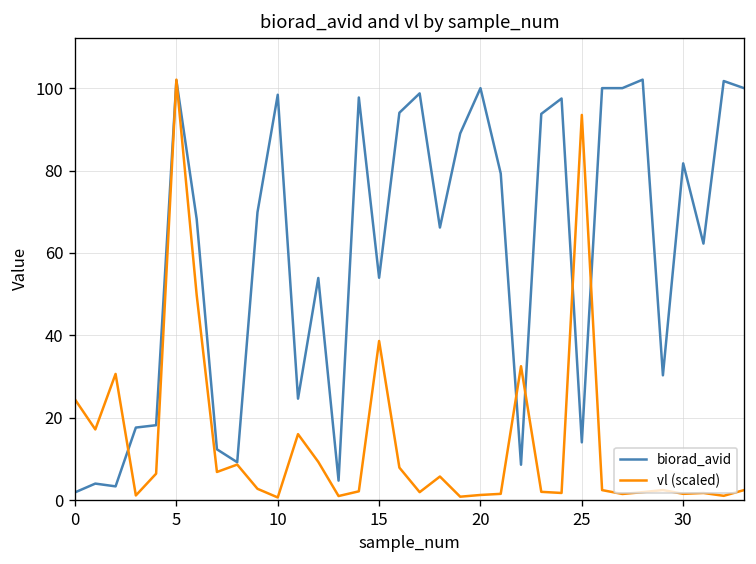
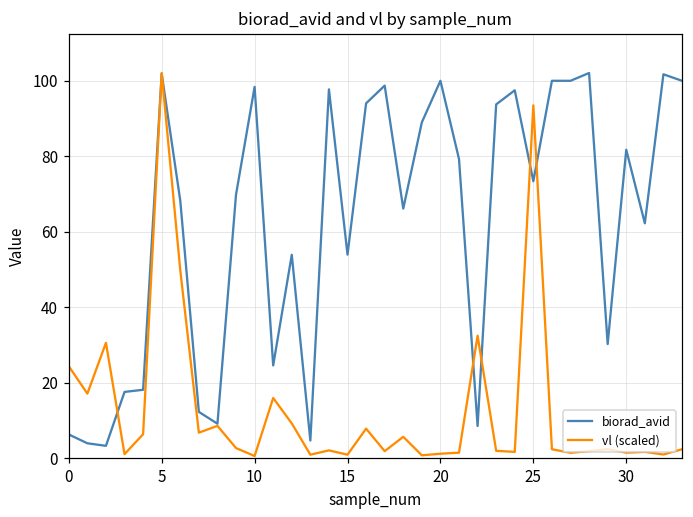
  {
    "biorad_avid": {
-     "0": 2,
+     "0": 6,
      "10": 98,
      "15": 54,
      "20": 100,
-     "25": 14,
+     "25": 73,
      "30": 82
    },
    "vl (scaled)": {
      "0": 24,
      "10": 1,
-     "15": 39,
+     "15": 1,
      "20": 1,
      "25": 93,
      "30": 2
    }
  }
